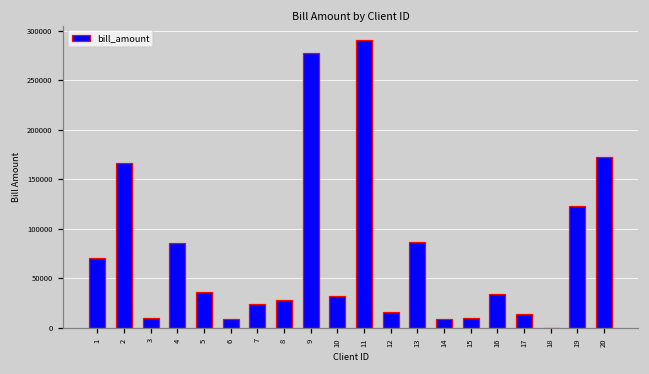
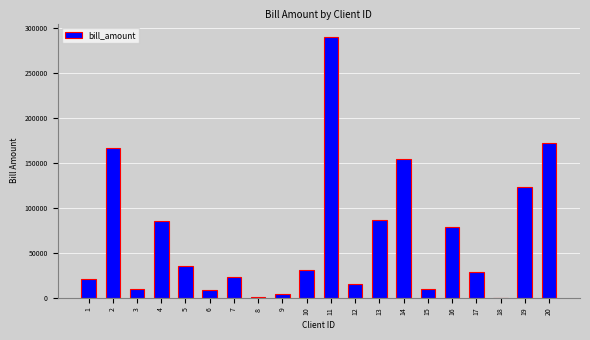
  {
-   "1": 70000,
+   "1": 20000,
    "2": 170000,
    "3": 10000,
    "4": 90000,
    "5": 40000,
    "6": 10000,
    "7": 20000,
-   "8": 30000,
-   "9": 280000,
+   "8": 0,
+   "9": 0,
    "10": 30000,
    "11": 290000,
    "12": 20000,
    "13": 90000,
-   "14": 10000,
+   "14": 150000,
    "15": 10000,
-   "16": 30000,
-   "17": 10000,
+   "16": 80000,
+   "17": 30000,
    "19": 120000,
    "20": 170000
  }
